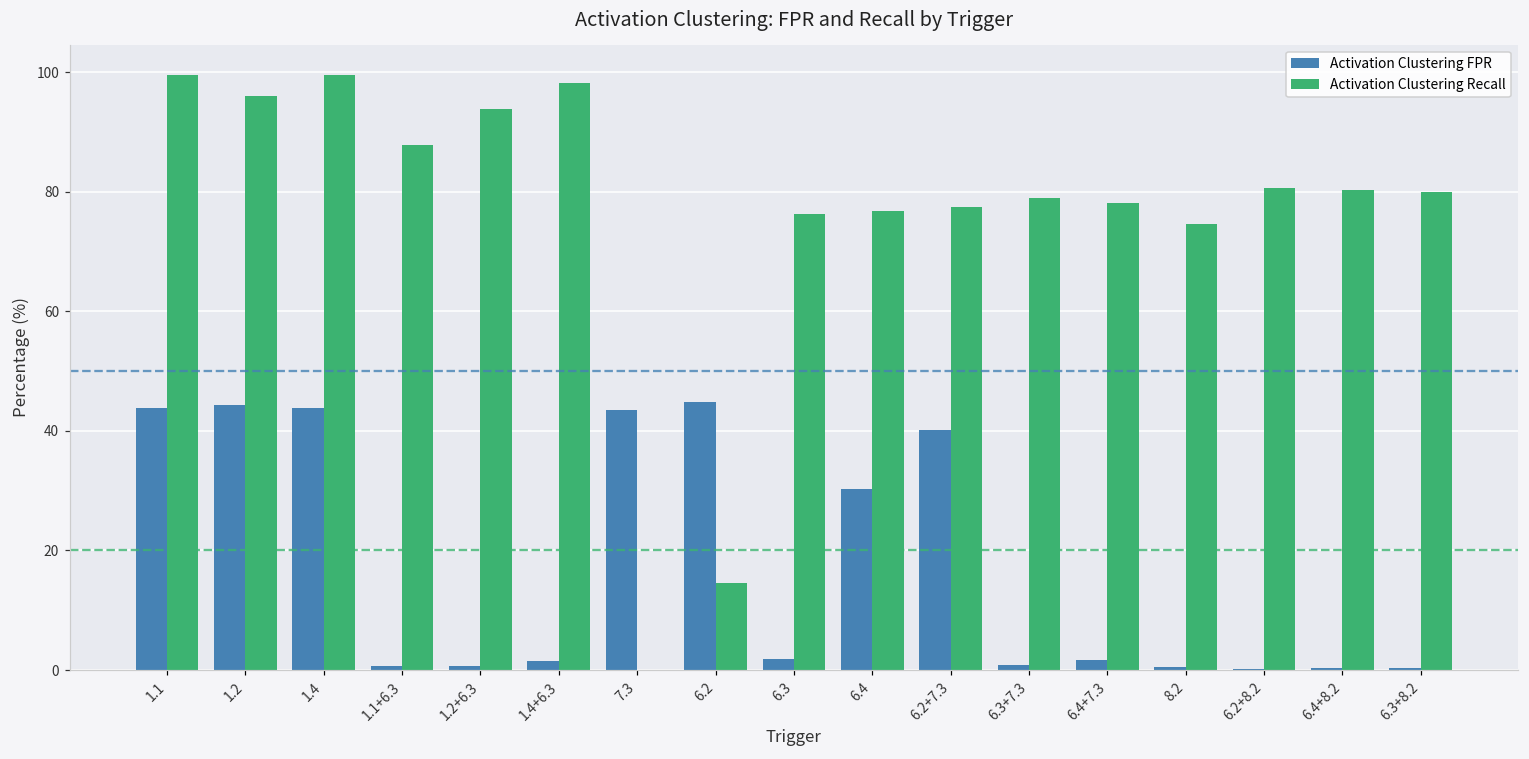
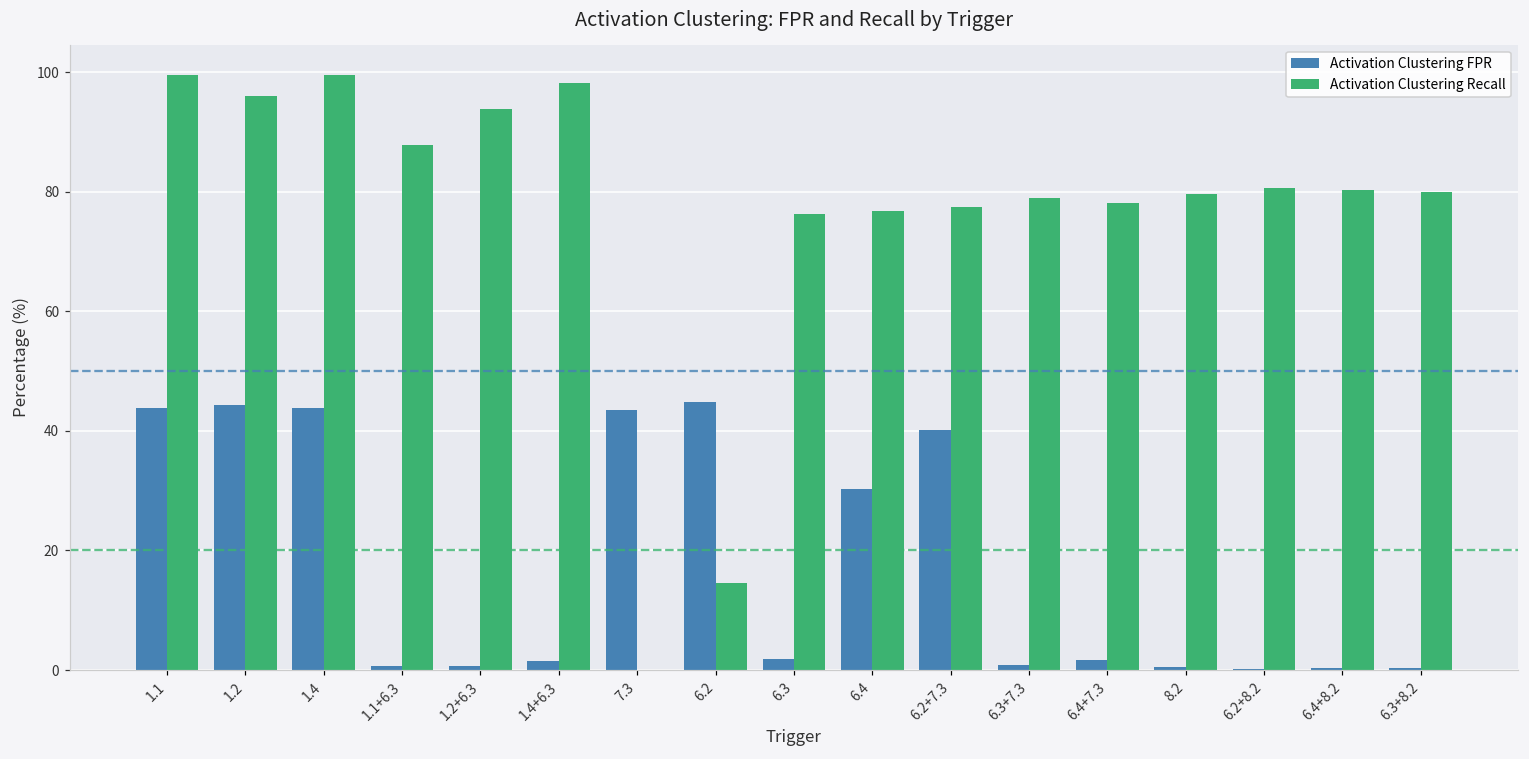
  {
    "Activation Clustering FPR": {
      "1.1": 44,
      "1.2": 44,
      "1.4": 44,
      "1.1+6.3": 1,
      "1.2+6.3": 1,
      "1.4+6.3": 2,
      "7.3": 44,
      "6.2": 45,
      "6.3": 2,
      "6.4": 30,
      "6.2+7.3": 40,
      "6.3+7.3": 1,
      "6.4+7.3": 2,
      "8.2": 1
    },
    "Activation Clustering Recall": {
      "1.1": 100,
      "1.2": 96,
      "1.4": 100,
      "1.1+6.3": 88,
      "1.2+6.3": 94,
      "1.4+6.3": 98,
      "7.3": 0,
      "6.2": 15,
      "6.3": 76,
      "6.4": 77,
      "6.2+7.3": 77,
      "6.3+7.3": 79,
      "6.4+7.3": 78,
-     "8.2": 75,
+     "8.2": 80,
      "6.2+8.2": 81,
      "6.4+8.2": 80,
      "6.3+8.2": 80
    }
  }
